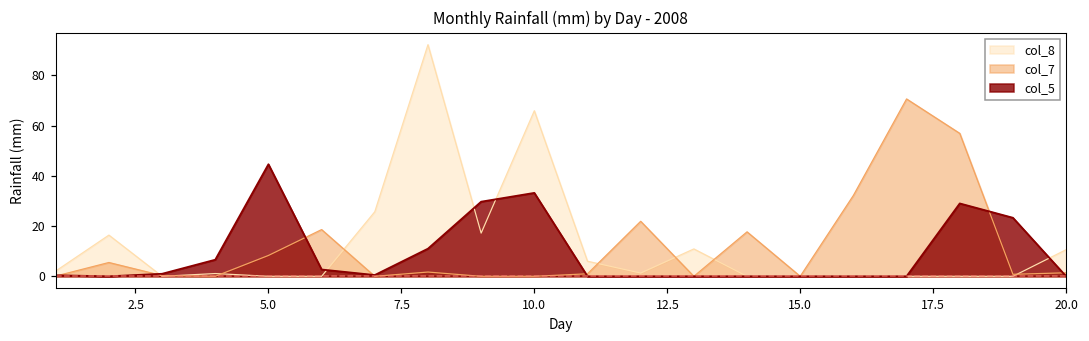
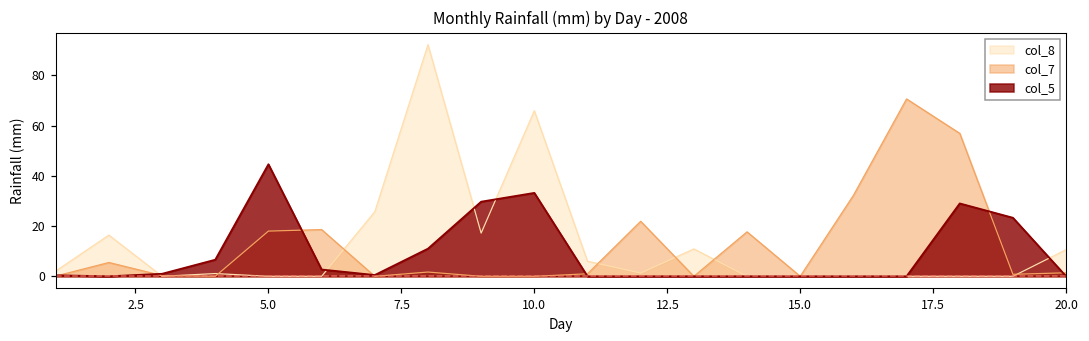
  {
    "col_8": {
      "5.0": 0,
      "10.0": 66,
      "20.0": 11
    },
    "col_7": {
-     "5.0": 8,
+     "5.0": 18,
      "10.0": 0,
      "20.0": 1
    },
    "col_5": {
      "5.0": 45,
      "10.0": 33,
      "20.0": 0
    }
  }
